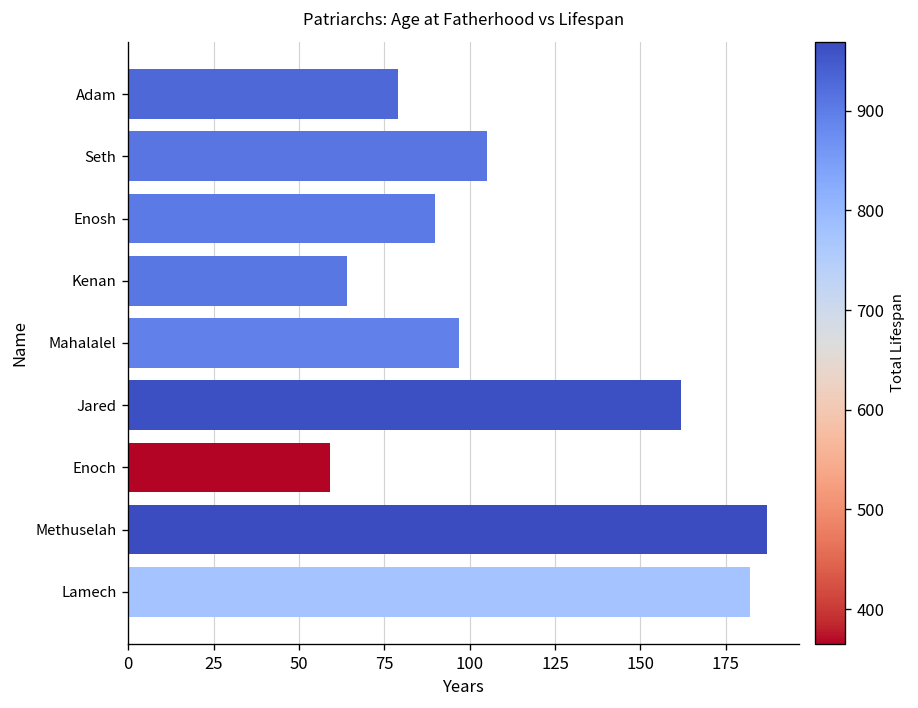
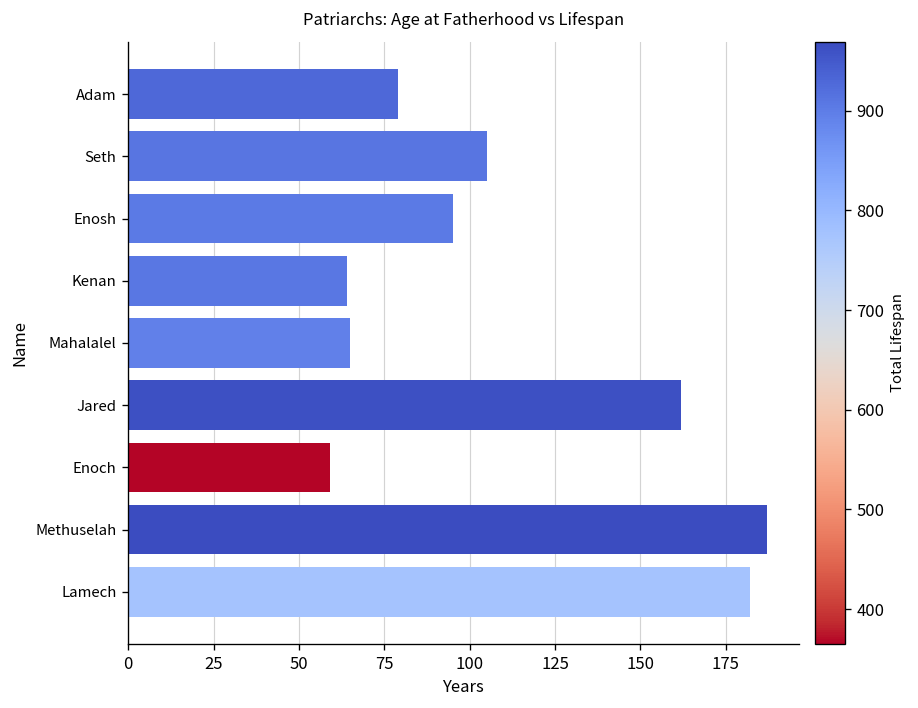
  {
    "Adam": 79,
    "Seth": 105,
-   "Enosh": 90,
+   "Enosh": 95,
    "Kenan": 64,
-   "Mahalalel": 97,
+   "Mahalalel": 65,
    "Jared": 162,
    "Enoch": 59,
    "Methuselah": 187,
    "Lamech": 182
  }
